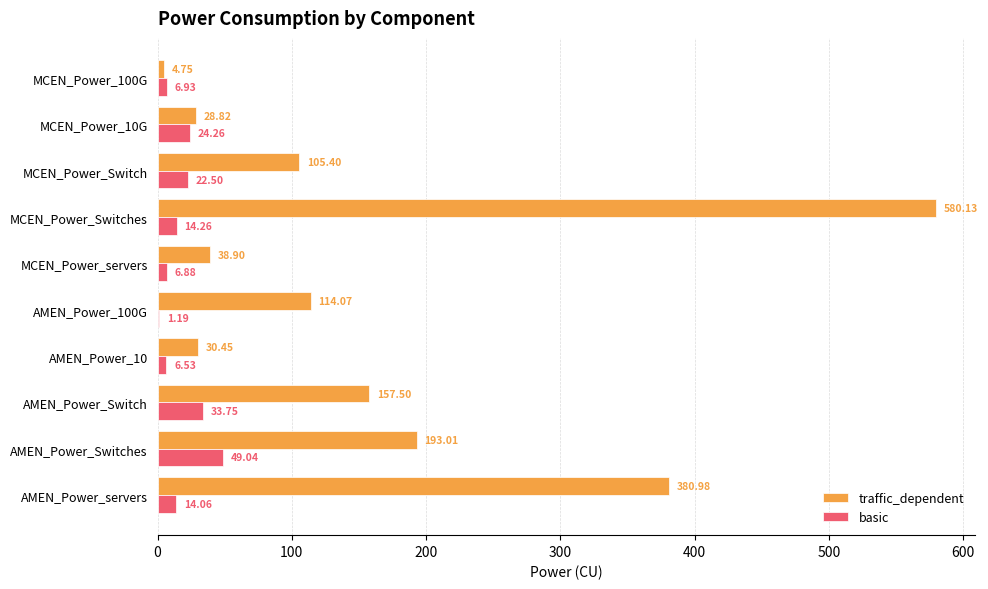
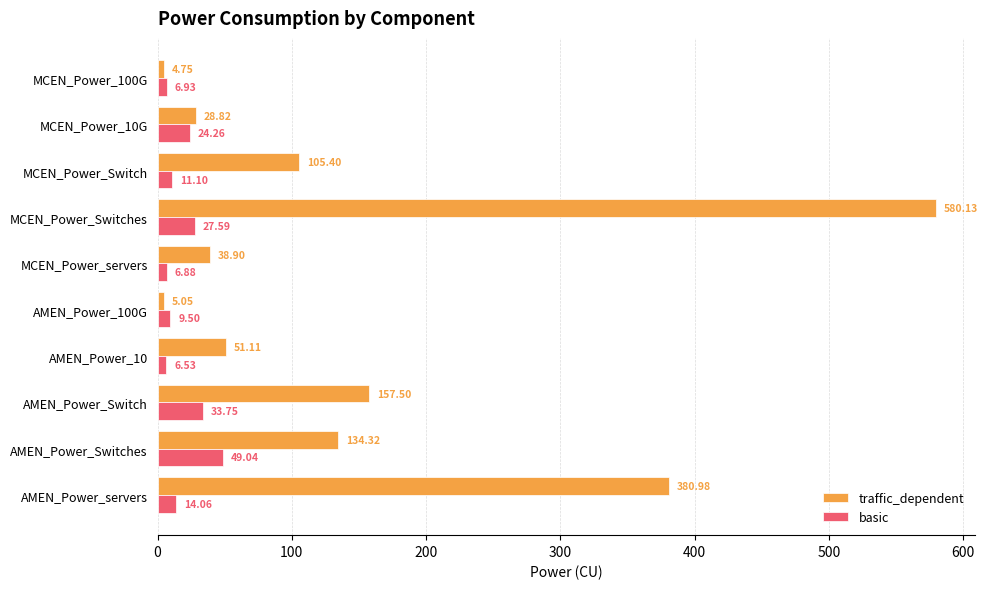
  {
    "traffic_dependent": {
      "MCEN_Power_100G": 4.75,
      "MCEN_Power_10G": 28.82,
      "MCEN_Power_Switch": 105.40,
      "MCEN_Power_Switches": 580.13,
      "MCEN_Power_servers": 38.90,
-     "AMEN_Power_100G": 114.07,
-     "AMEN_Power_10": 30.45,
+     "AMEN_Power_100G": 5.05,
+     "AMEN_Power_10": 51.11,
      "AMEN_Power_Switch": 157.50,
-     "AMEN_Power_Switches": 193.01,
+     "AMEN_Power_Switches": 134.32,
      "AMEN_Power_servers": 380.98
    },
    "basic": {
      "MCEN_Power_100G": 6.93,
      "MCEN_Power_10G": 24.26,
-     "MCEN_Power_Switch": 22.50,
-     "MCEN_Power_Switches": 14.26,
+     "MCEN_Power_Switch": 11.10,
+     "MCEN_Power_Switches": 27.59,
      "MCEN_Power_servers": 6.88,
-     "AMEN_Power_100G": 1.19,
+     "AMEN_Power_100G": 9.50,
      "AMEN_Power_10": 6.53,
      "AMEN_Power_Switch": 33.75,
      "AMEN_Power_Switches": 49.04,
      "AMEN_Power_servers": 14.06
    }
  }
